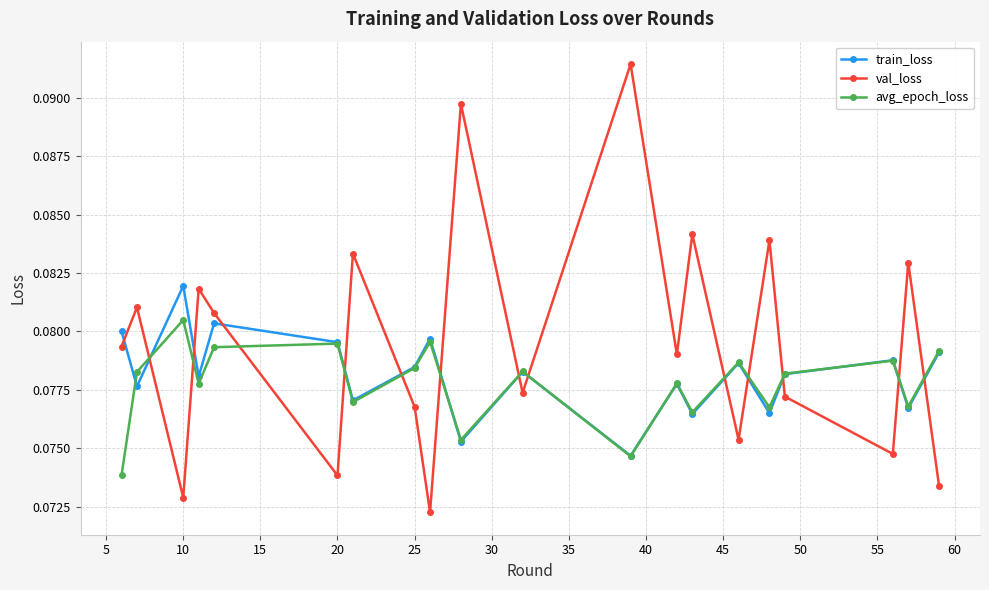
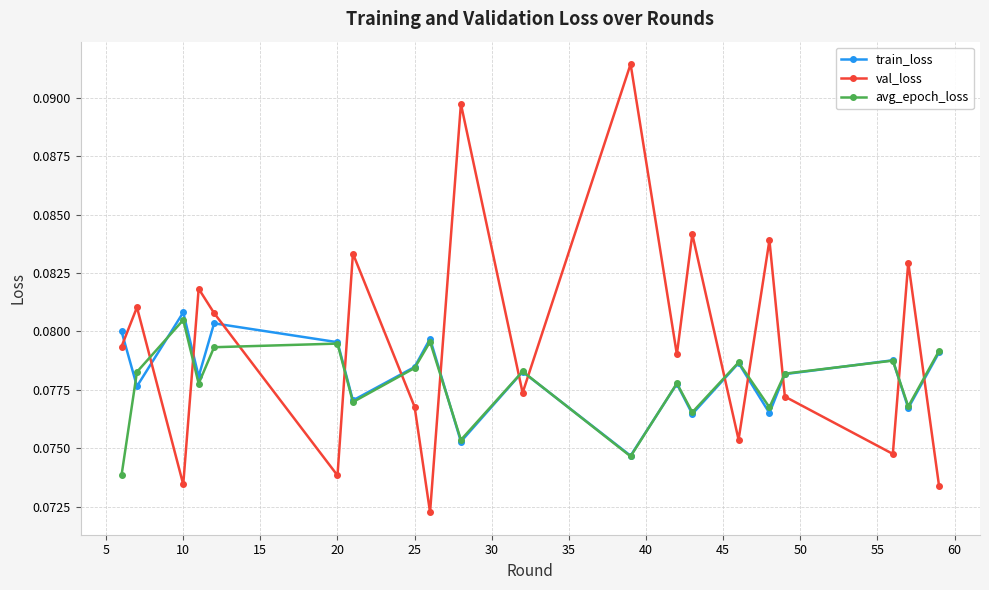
  {
    "train_loss": {
-     "10": 0.0819
+     "10": 0.0808
    },
    "val_loss": {
-     "10": 0.0729,
+     "10": 0.0734,
      "20": 0.0738,
      "25": 0.0768
    },
    "avg_epoch_loss": {
      "10": 0.0805
    }
  }
